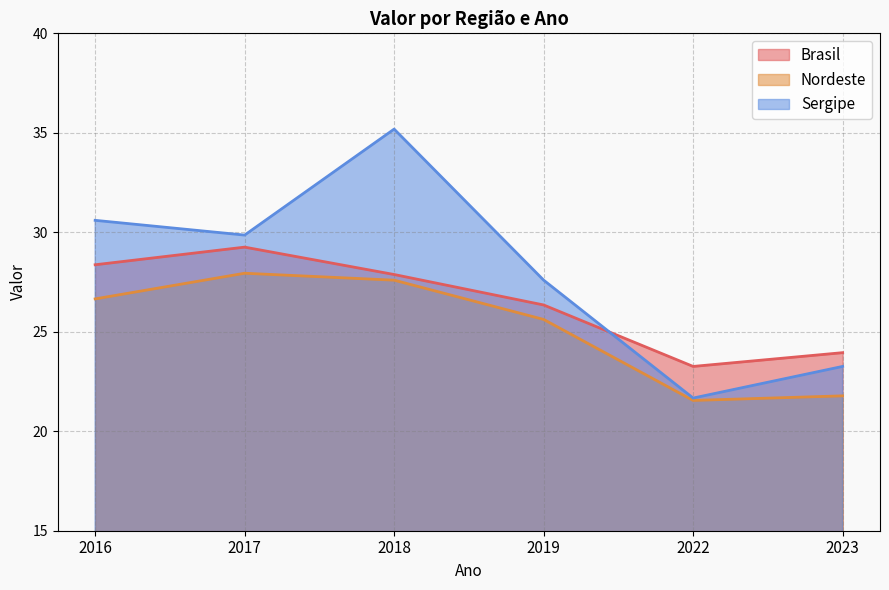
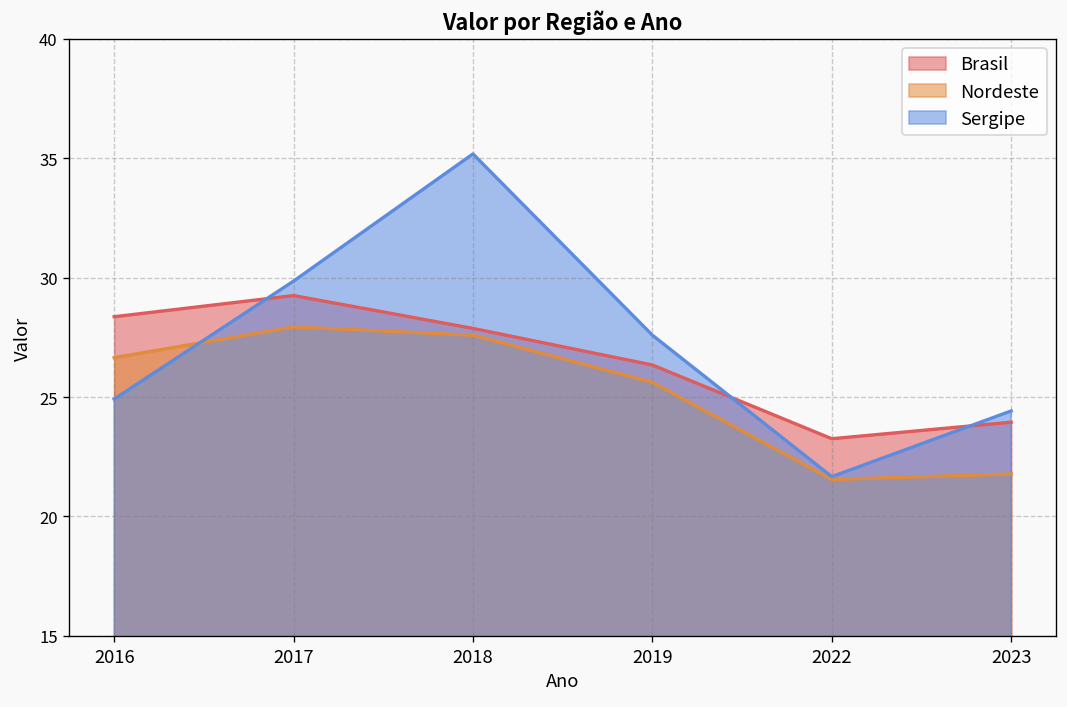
  {
    "Sergipe": {
-     "2016": 30.6,
+     "2016": 24.9,
      "2017": 29.9,
      "2018": 35.2,
      "2019": 27.6,
-     "2023": 23.3
+     "2023": 24.4
    }
  }
